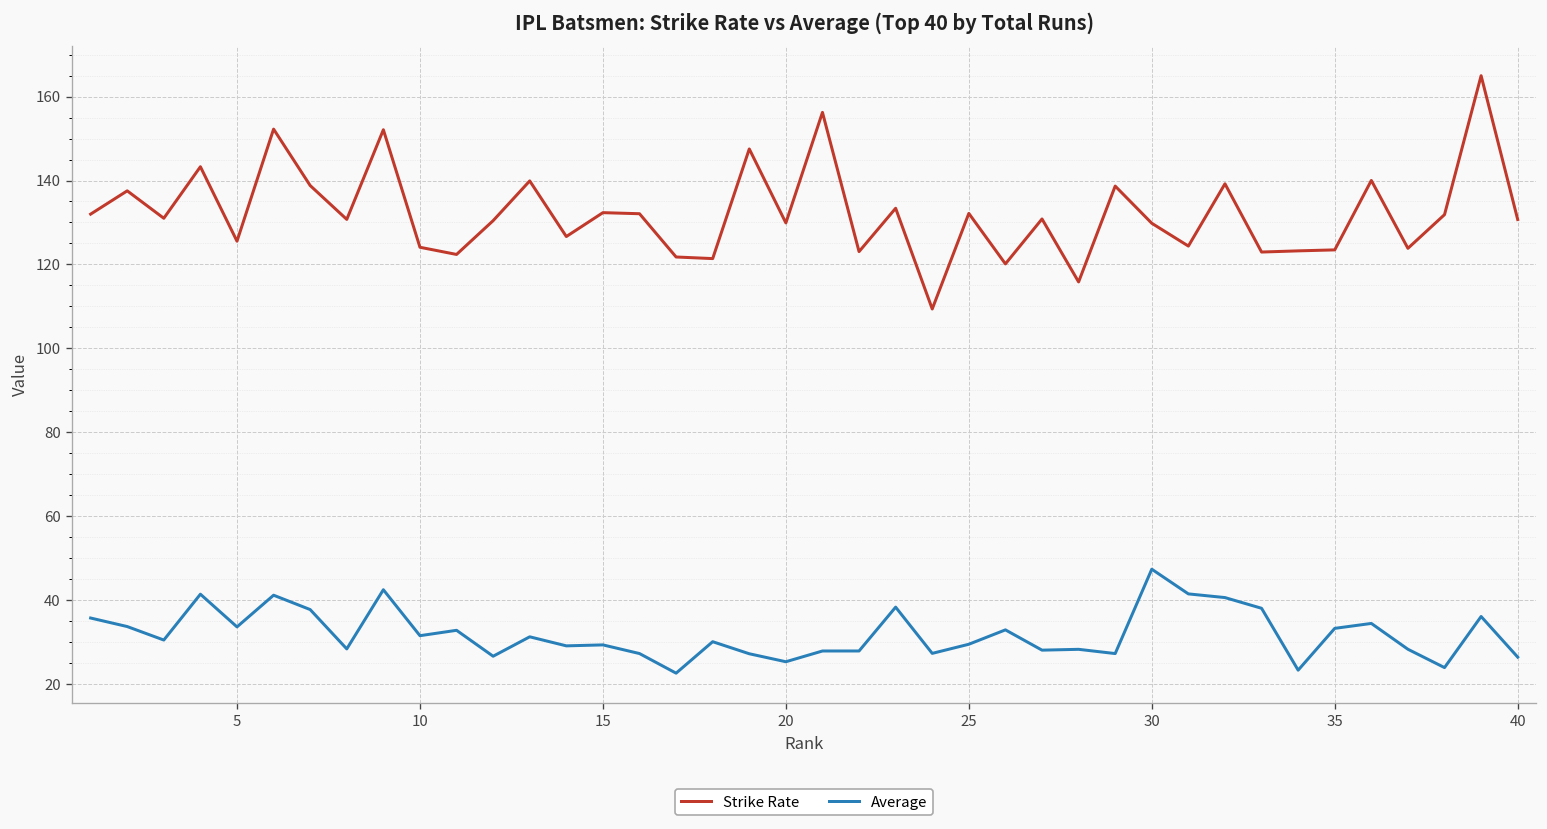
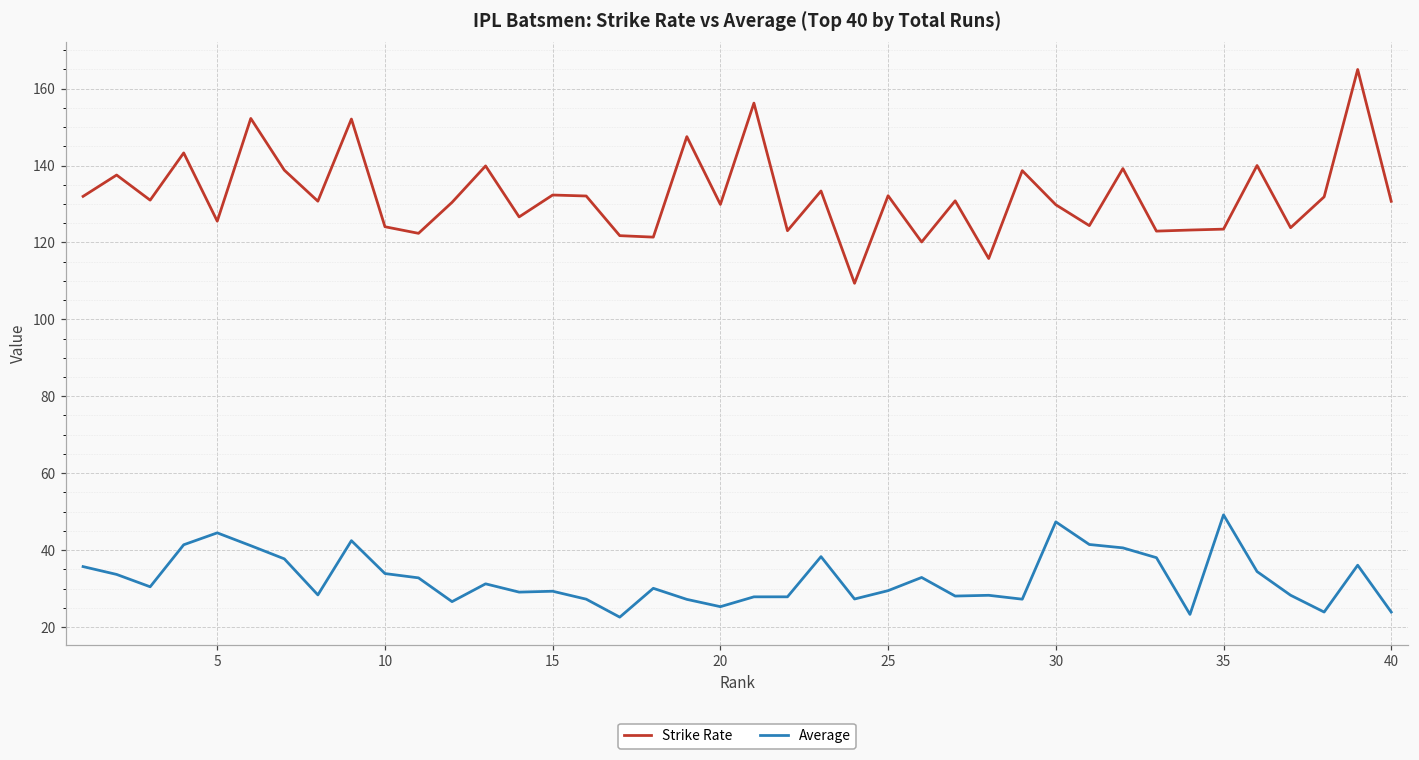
  {
    "Strike Rate": {
      "5": 126,
      "10": 124,
      "15": 132,
      "20": 130,
      "25": 132,
      "30": 130,
      "35": 123,
      "40": 131
    },
    "Average": {
-     "5": 34,
-     "10": 31,
+     "5": 44,
+     "10": 34,
      "15": 29,
      "20": 25,
      "25": 29,
      "30": 47,
-     "35": 33,
-     "40": 26
+     "35": 49,
+     "40": 24
    }
  }
